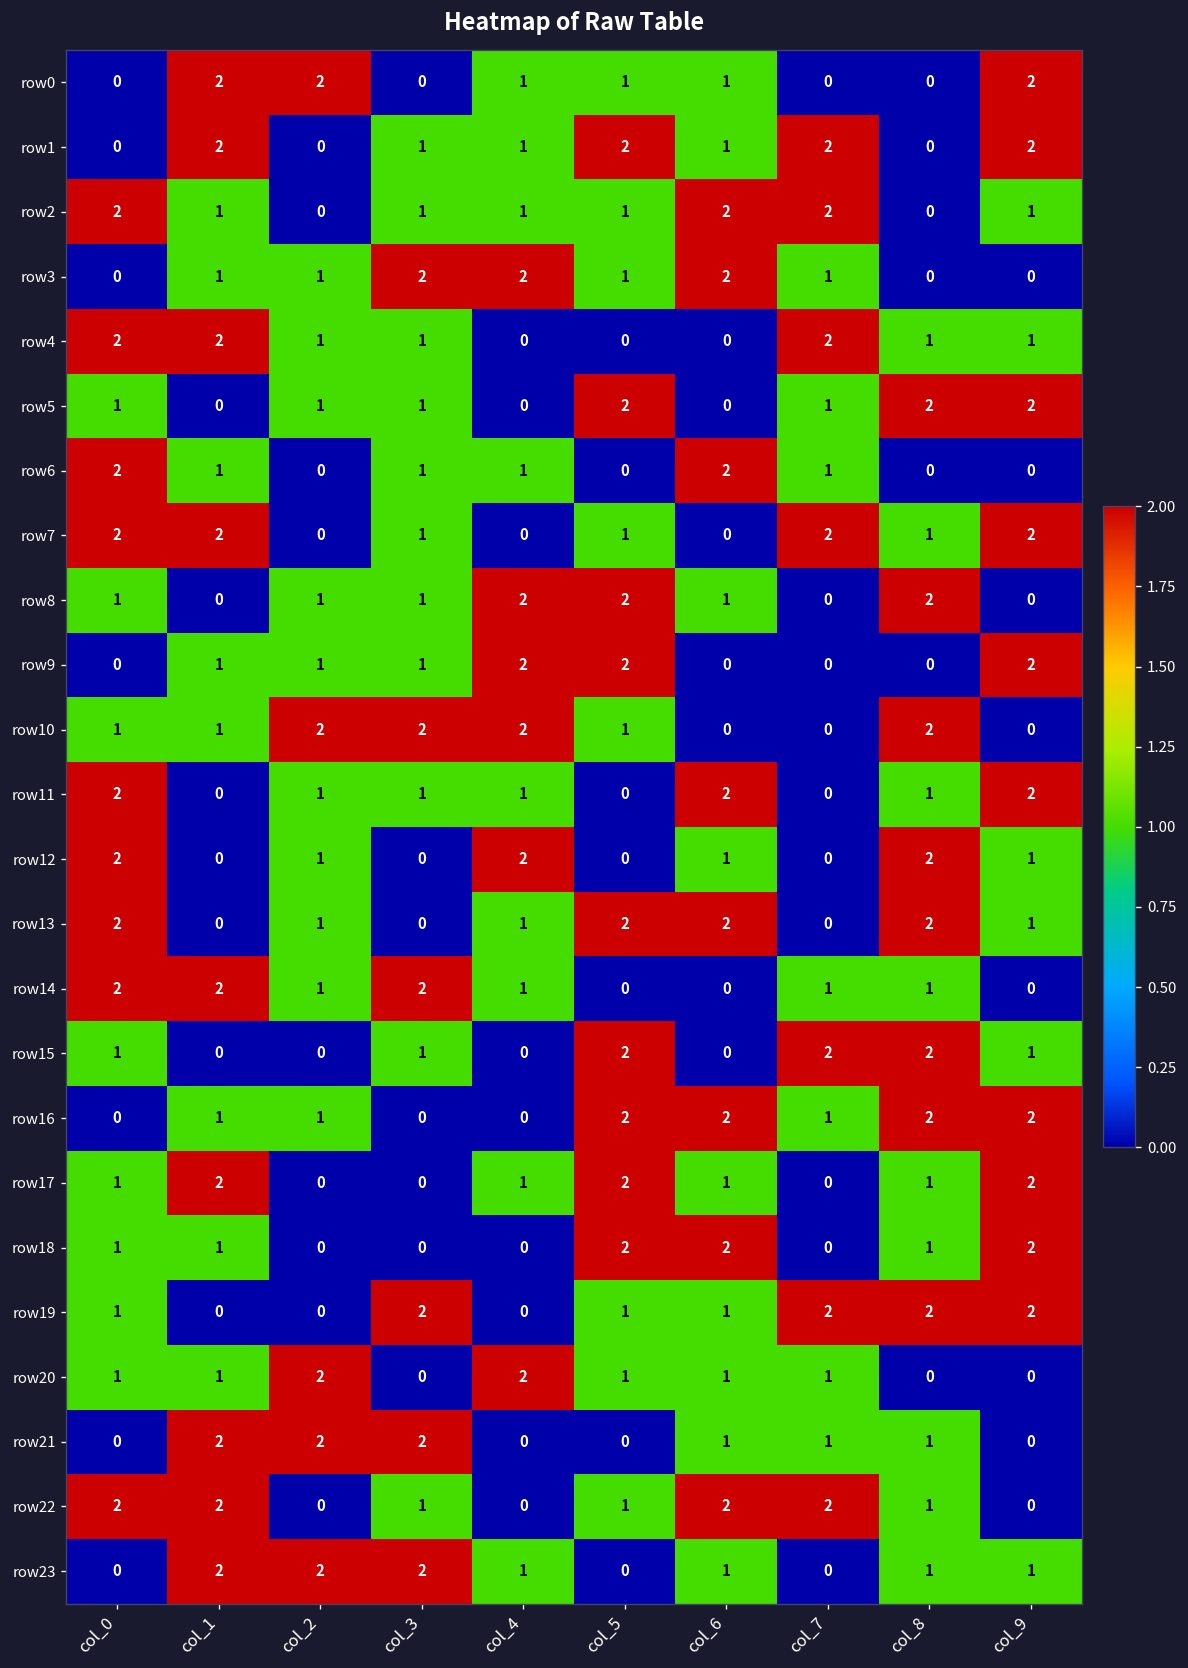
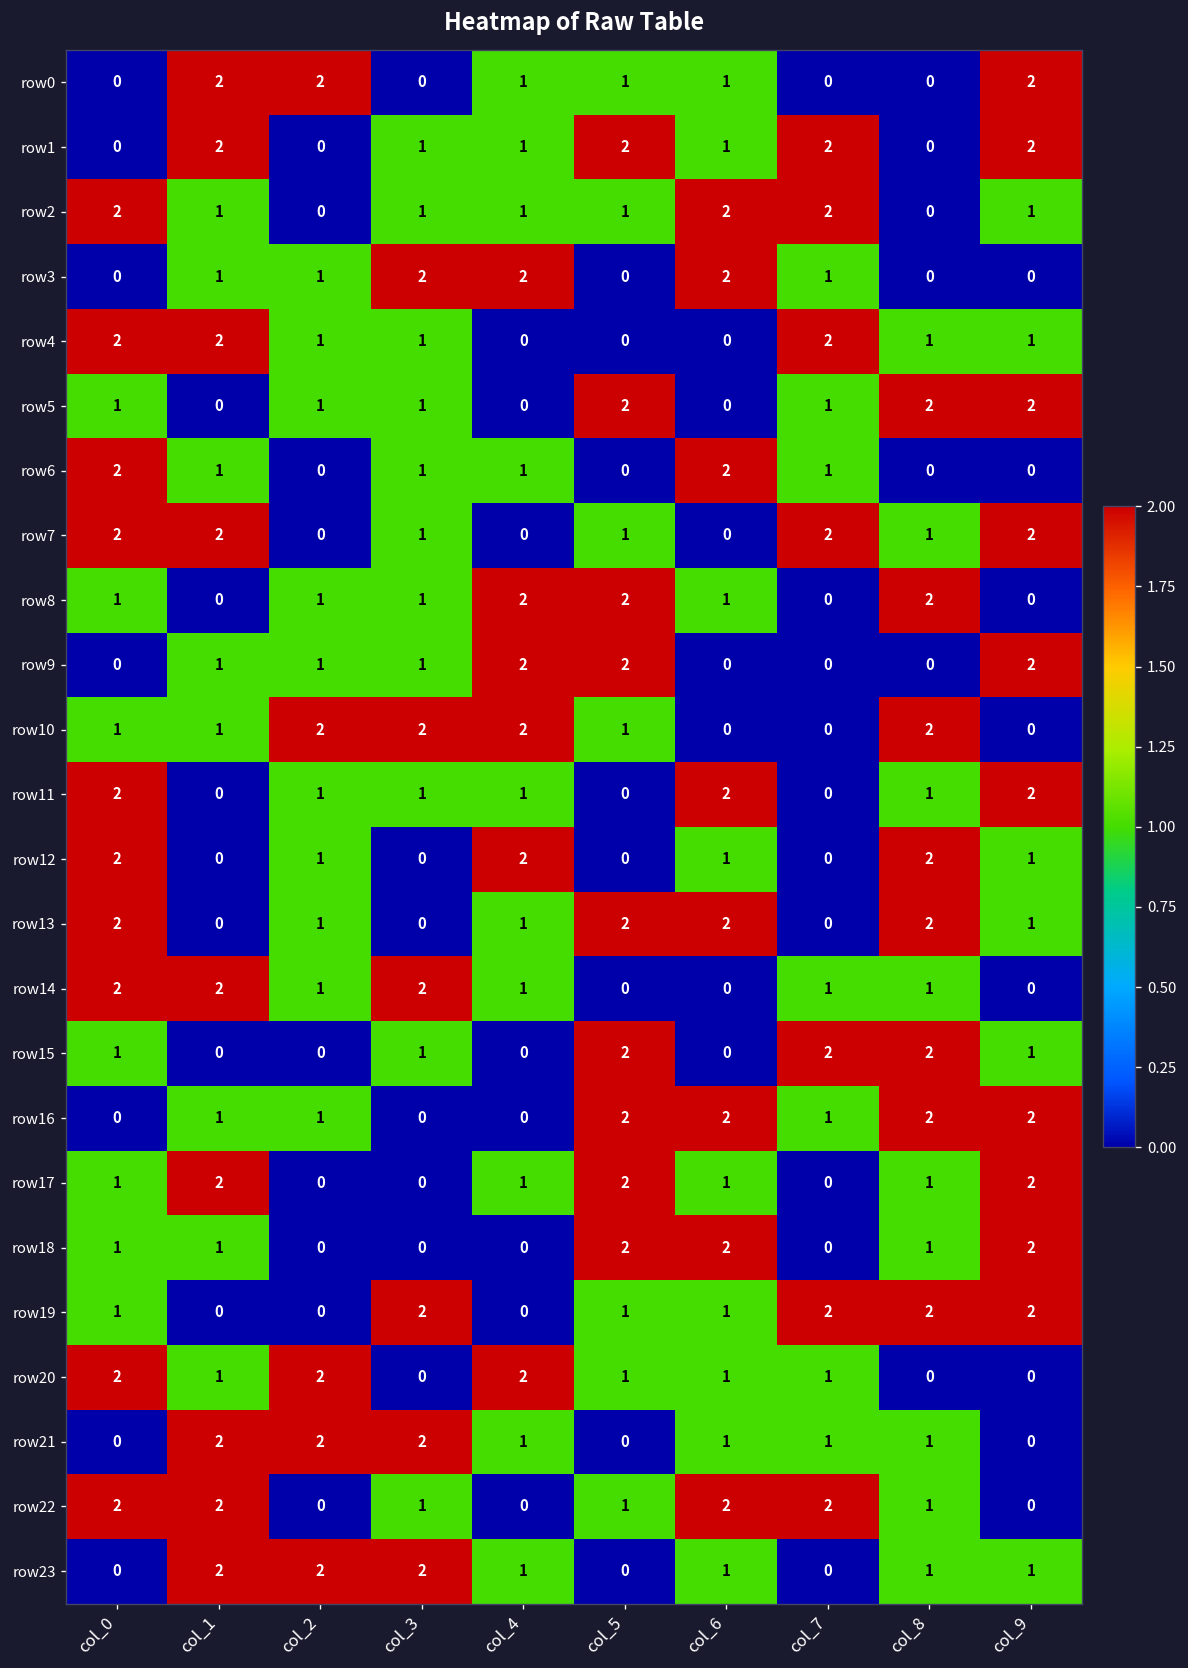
  {
    "row3": {
      "col_0": 0,
      "col_1": 1,
      "col_2": 1,
      "col_3": 2,
      "col_4": 2,
-     "col_5": 1,
+     "col_5": 0,
      "col_6": 2,
      "col_7": 1,
      "col_8": 0,
      "col_9": 0
    },
    "row20": {
-     "col_0": 1,
+     "col_0": 2,
      "col_1": 1,
      "col_2": 2,
      "col_3": 0,
      "col_4": 2,
      "col_5": 1,
      "col_6": 1,
      "col_7": 1,
      "col_8": 0,
      "col_9": 0
    },
    "row21": {
      "col_0": 0,
      "col_1": 2,
      "col_2": 2,
      "col_3": 2,
-     "col_4": 0,
+     "col_4": 1,
      "col_5": 0,
      "col_6": 1,
      "col_7": 1,
      "col_8": 1,
      "col_9": 0
    }
  }
